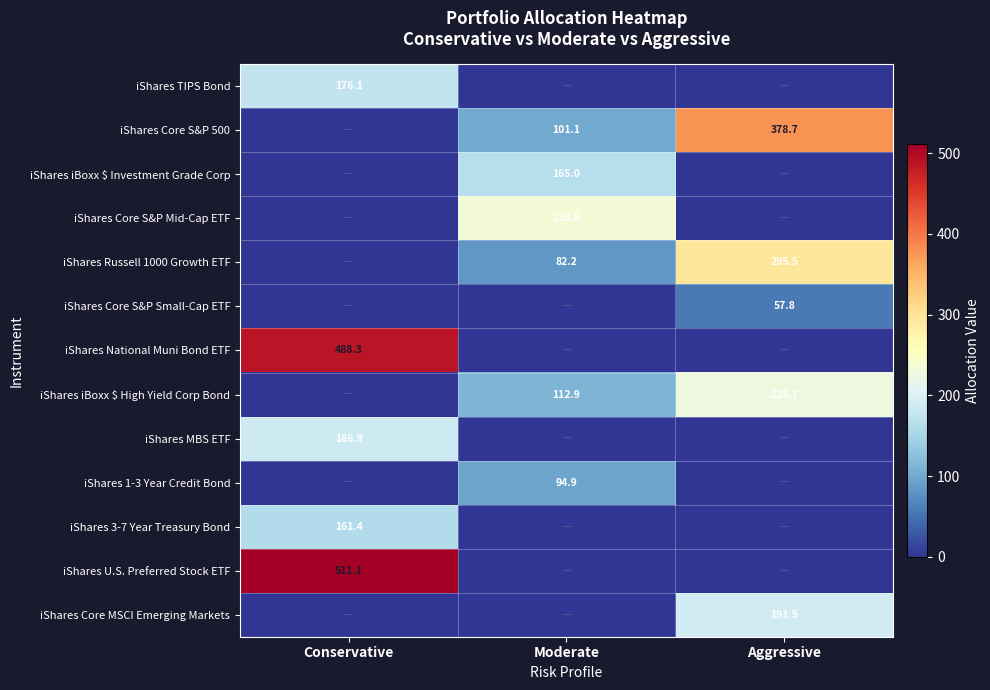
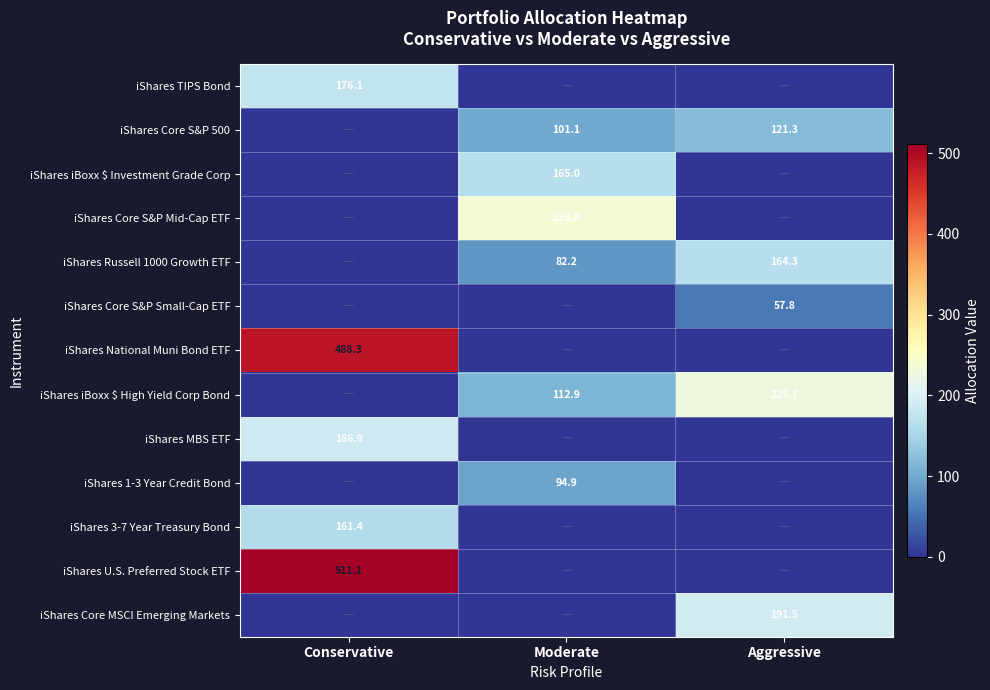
  {
    "iShares TIPS Bond": {
      "Conservative": 176.1
    },
    "iShares Core S&P 500": {
      "Moderate": 101.1,
-     "Aggressive": 378.7
+     "Aggressive": 121.3
    },
    "iShares iBoxx $ Investment Grade Corp": {
      "Moderate": 165.0
    },
    "iShares Russell 1000 Growth ETF": {
      "Moderate": 82.2,
-     "Aggressive": 295.5
+     "Aggressive": 164.3
    },
    "iShares Core S&P Small-Cap ETF": {
      "Aggressive": 57.8
    },
    "iShares National Muni Bond ETF": {
      "Conservative": 488.3
    },
    "iShares iBoxx $ High Yield Corp Bond": {
      "Moderate": 112.9
    },
    "iShares MBS ETF": {
      "Conservative": 186.9
    },
    "iShares 1-3 Year Credit Bond": {
      "Moderate": 94.9
    },
    "iShares 3-7 Year Treasury Bond": {
      "Conservative": 161.4
    },
    "iShares U.S. Preferred Stock ETF": {
      "Conservative": 511.1
    }
  }
